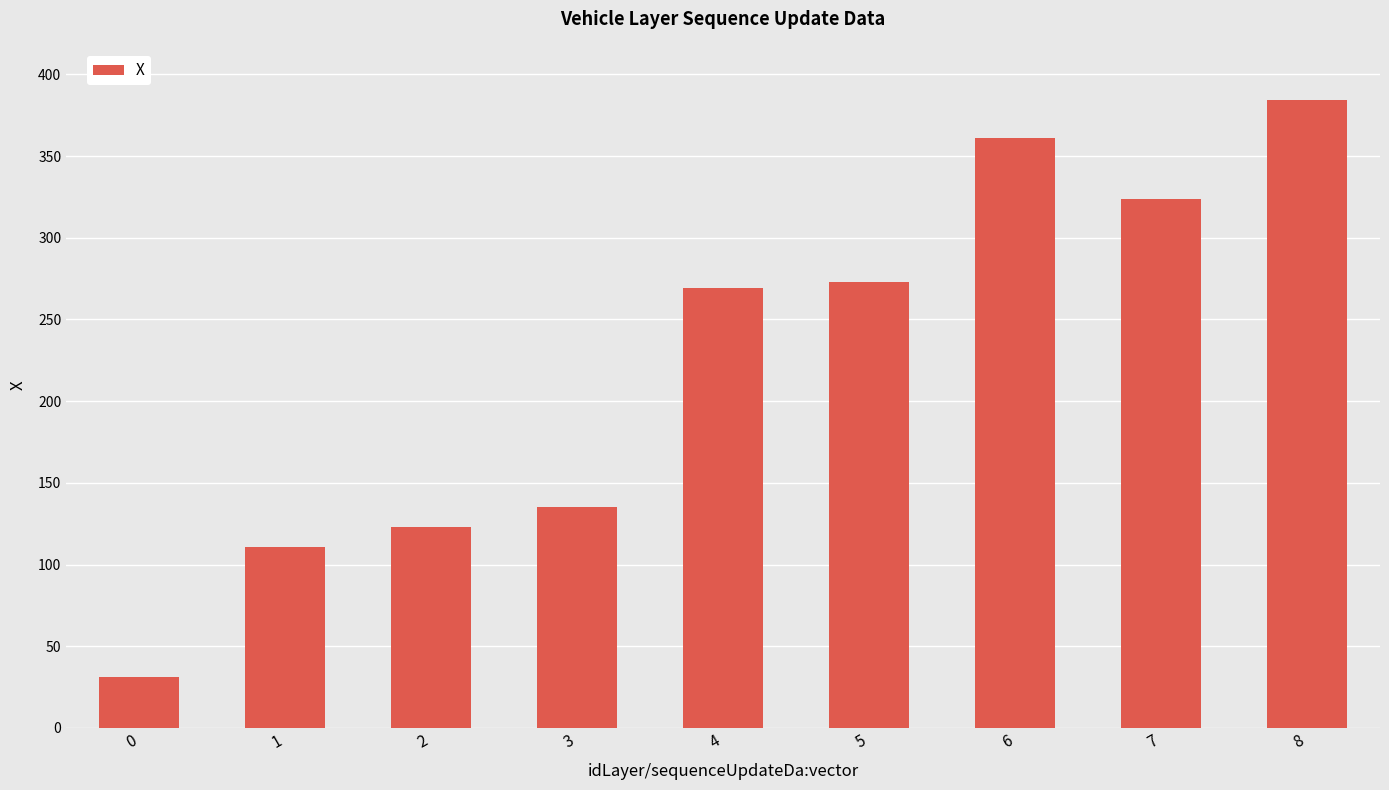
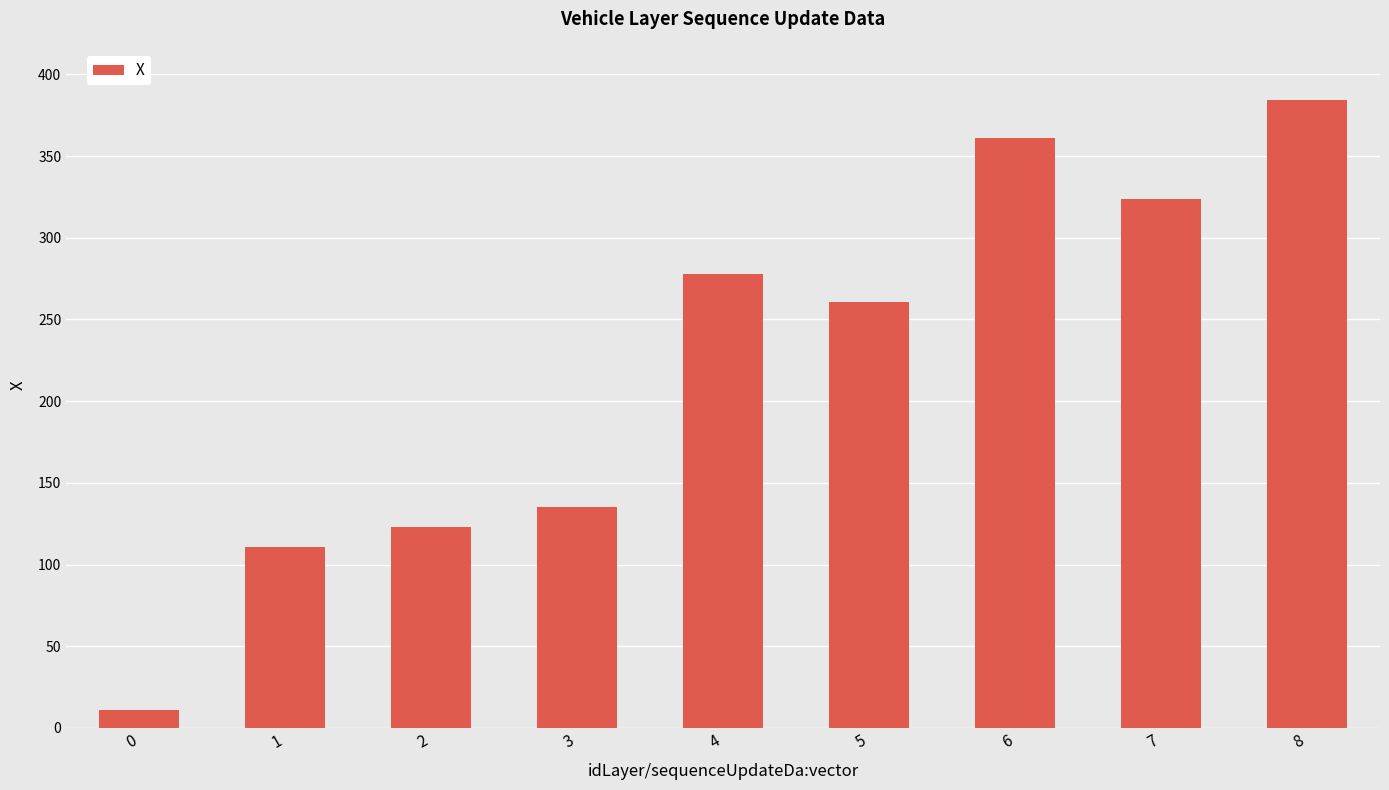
  {
-   "0": 31,
+   "0": 11,
    "1": 111,
    "2": 123,
    "3": 135,
-   "4": 269,
-   "5": 273,
+   "4": 278,
+   "5": 260,
    "6": 361,
    "7": 324,
    "8": 384
  }
